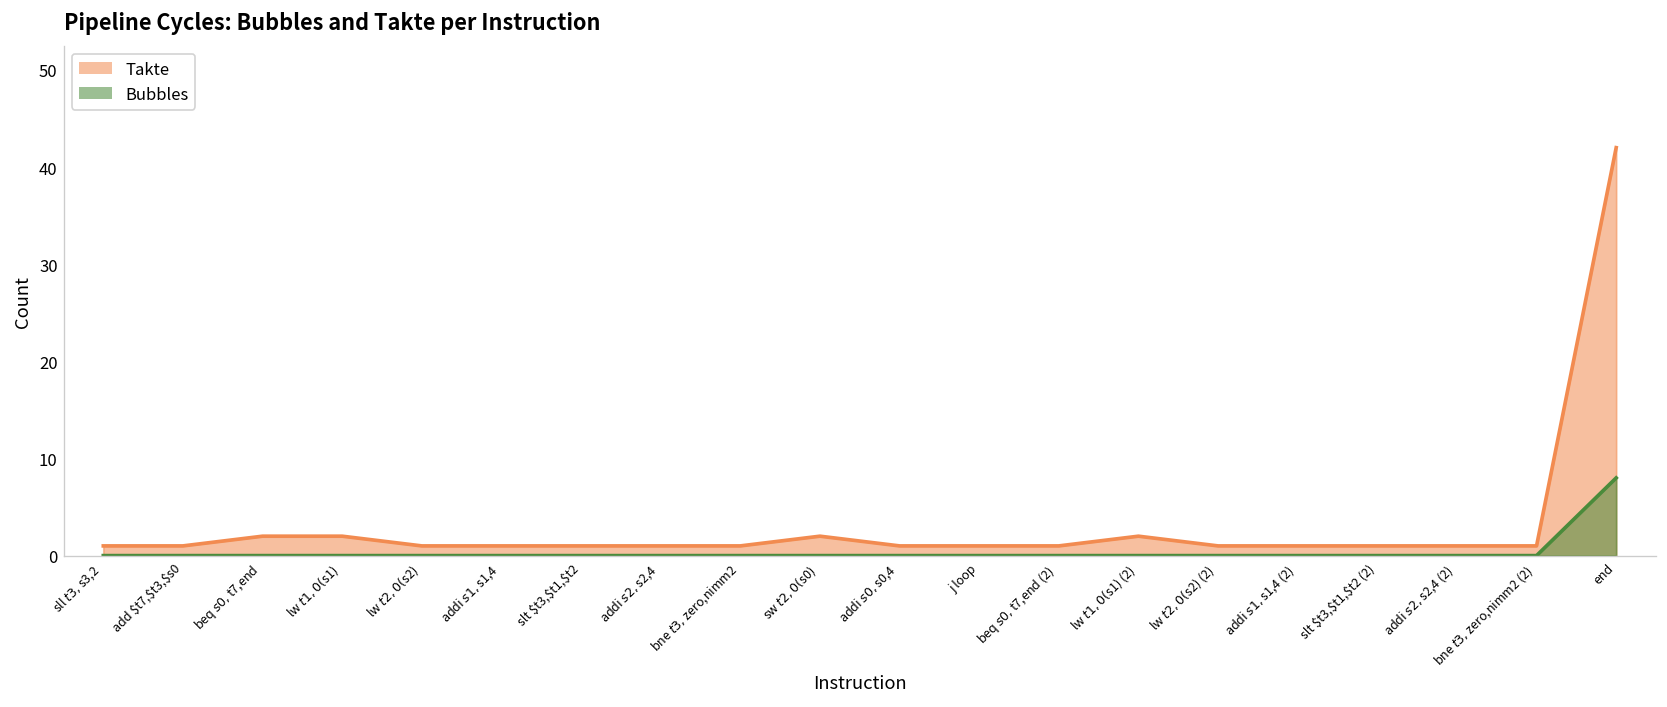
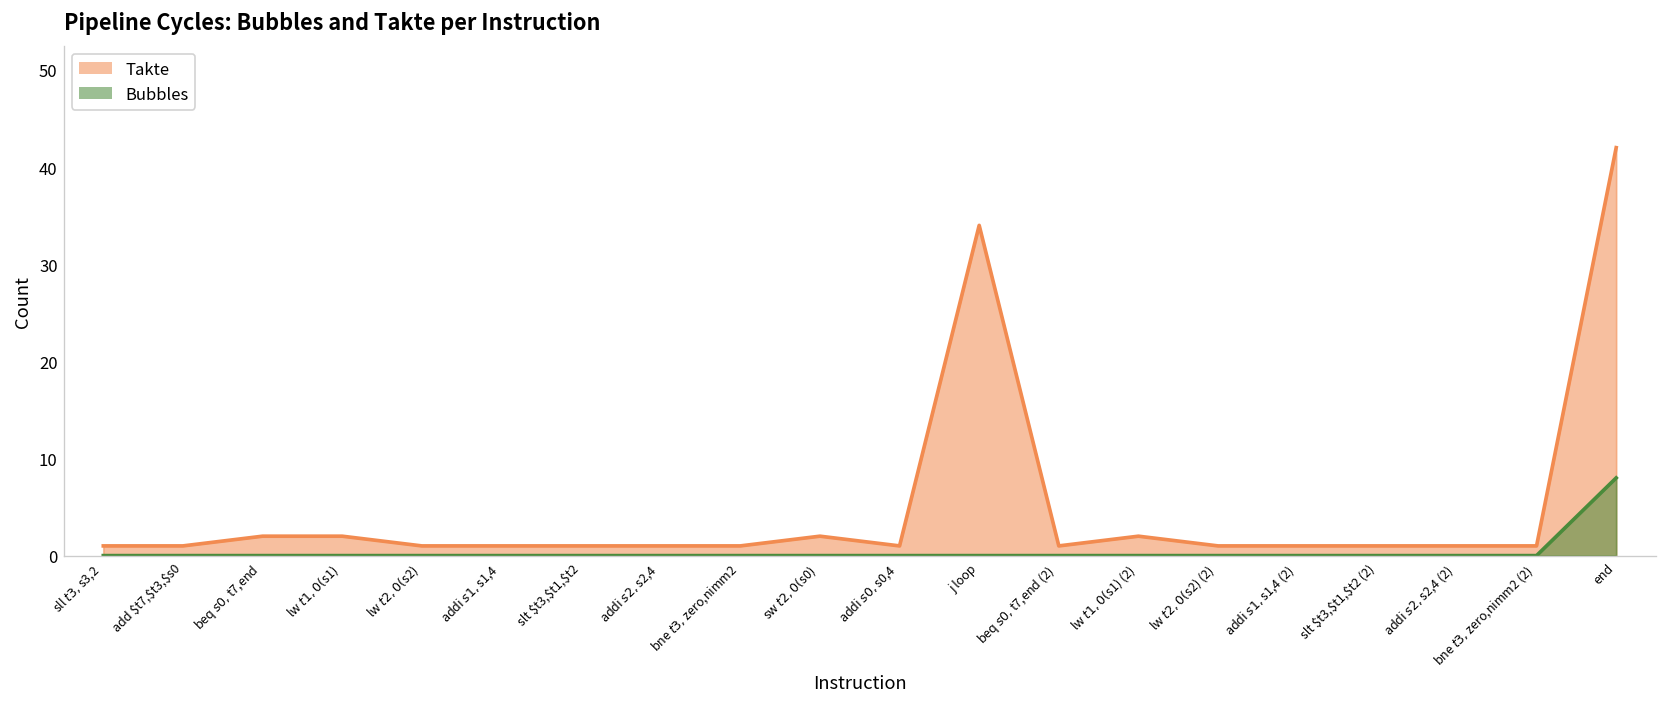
  {
    "Takte": {
-     "j loop": 1,
+     "j loop": 34,
      "end": 42
    },
    "Bubbles": {
      "j loop": 0,
      "end": 8
    }
  }
